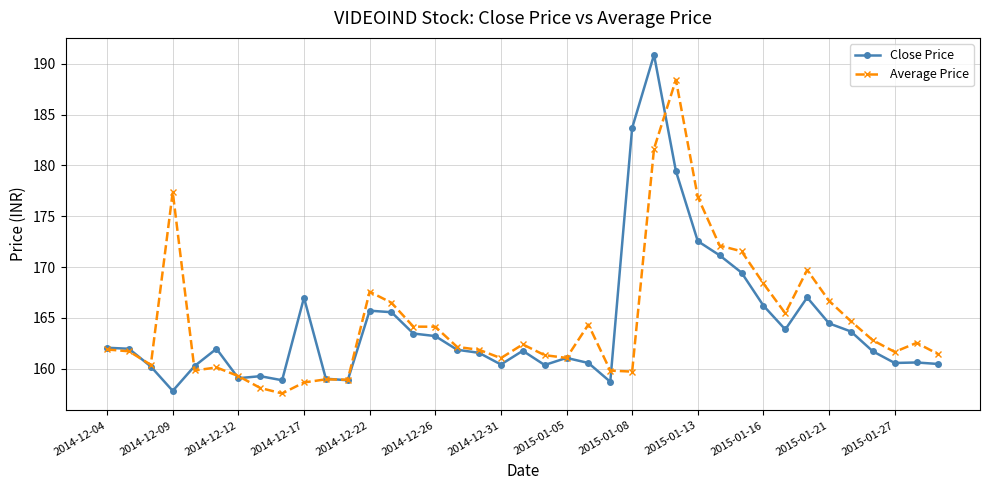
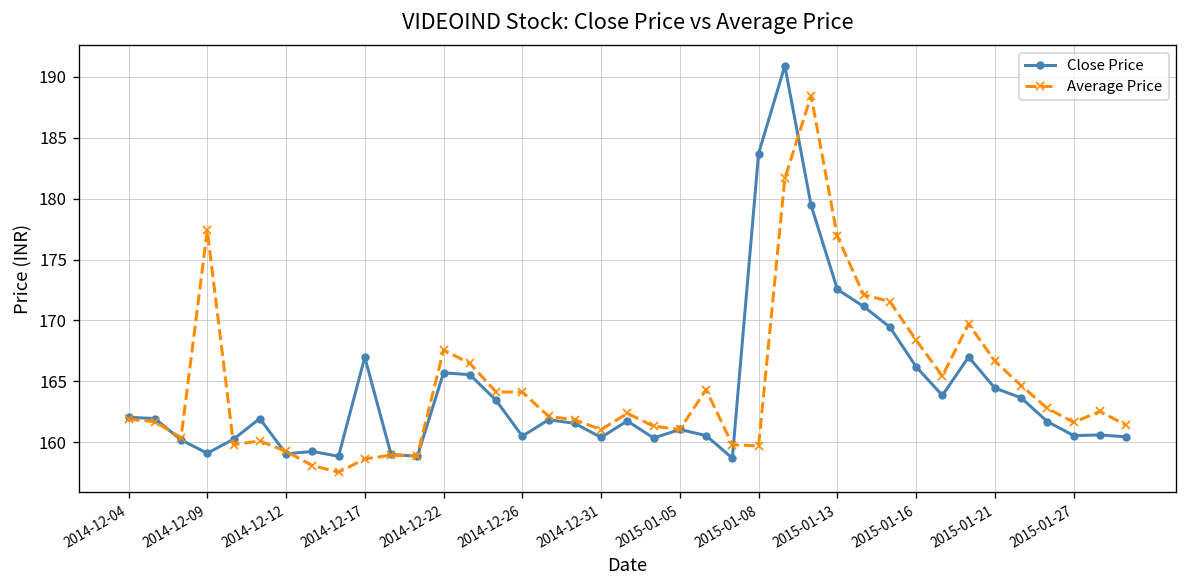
  {
    "Close Price": {
-     "2014-12-09": 157.8,
+     "2014-12-09": 159.1,
      "2014-12-17": 167.0,
      "2014-12-22": 165.7,
-     "2014-12-26": 163.2,
+     "2014-12-26": 160.5,
      "2014-12-31": 160.4,
      "2015-01-08": 183.7,
      "2015-01-13": 172.6,
      "2015-01-16": 166.2,
      "2015-01-21": 164.5,
      "2015-01-27": 160.6
    },
    "Average Price": {
      "2014-12-09": 177.4,
      "2014-12-17": 158.6,
      "2014-12-22": 167.6,
      "2014-12-26": 164.1,
      "2014-12-31": 161.0,
      "2015-01-08": 159.7,
      "2015-01-13": 176.9,
      "2015-01-16": 168.4,
      "2015-01-21": 166.7,
      "2015-01-27": 161.6
    }
  }
